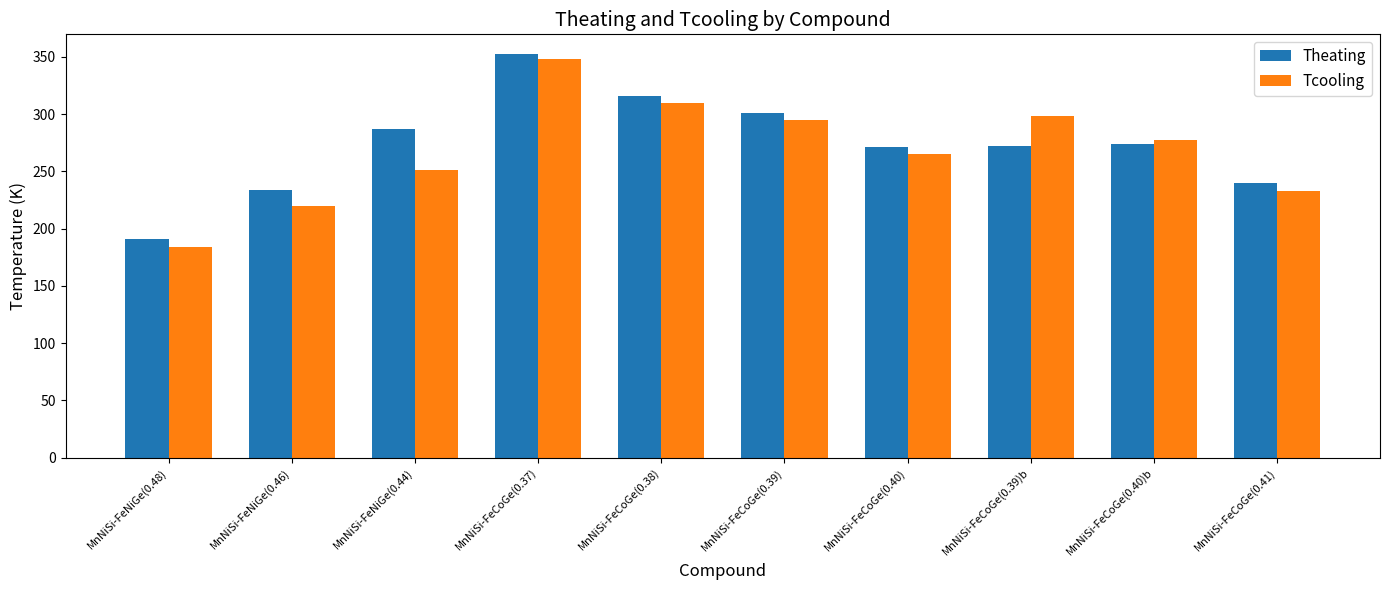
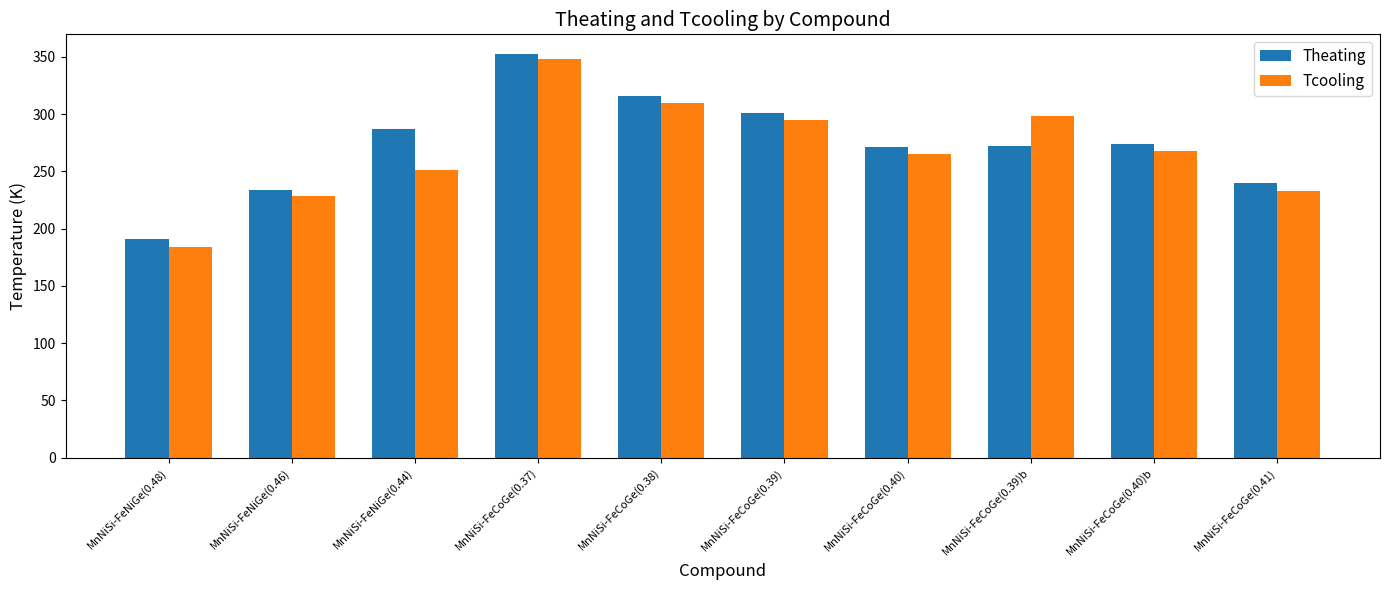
  {
    "Theating": {
      "MnNiSi-FeNiGe(0.48)": 191,
      "MnNiSi-FeNiGe(0.46)": 234,
      "MnNiSi-FeNiGe(0.44)": 287,
      "MnNiSi-FeCoGe(0.37)": 352,
      "MnNiSi-FeCoGe(0.38)": 316,
      "MnNiSi-FeCoGe(0.39)": 301,
      "MnNiSi-FeCoGe(0.40)": 272,
      "MnNiSi-FeCoGe(0.39)b": 272,
      "MnNiSi-FeCoGe(0.40)b": 274,
      "MnNiSi-FeCoGe(0.41)": 240
    },
    "Tcooling": {
      "MnNiSi-FeNiGe(0.48)": 184,
-     "MnNiSi-FeNiGe(0.46)": 220,
+     "MnNiSi-FeNiGe(0.46)": 228,
      "MnNiSi-FeNiGe(0.44)": 251,
      "MnNiSi-FeCoGe(0.37)": 348,
      "MnNiSi-FeCoGe(0.38)": 310,
      "MnNiSi-FeCoGe(0.39)": 295,
      "MnNiSi-FeCoGe(0.40)": 265,
      "MnNiSi-FeCoGe(0.39)b": 299,
-     "MnNiSi-FeCoGe(0.40)b": 277,
+     "MnNiSi-FeCoGe(0.40)b": 268,
      "MnNiSi-FeCoGe(0.41)": 233
    }
  }
